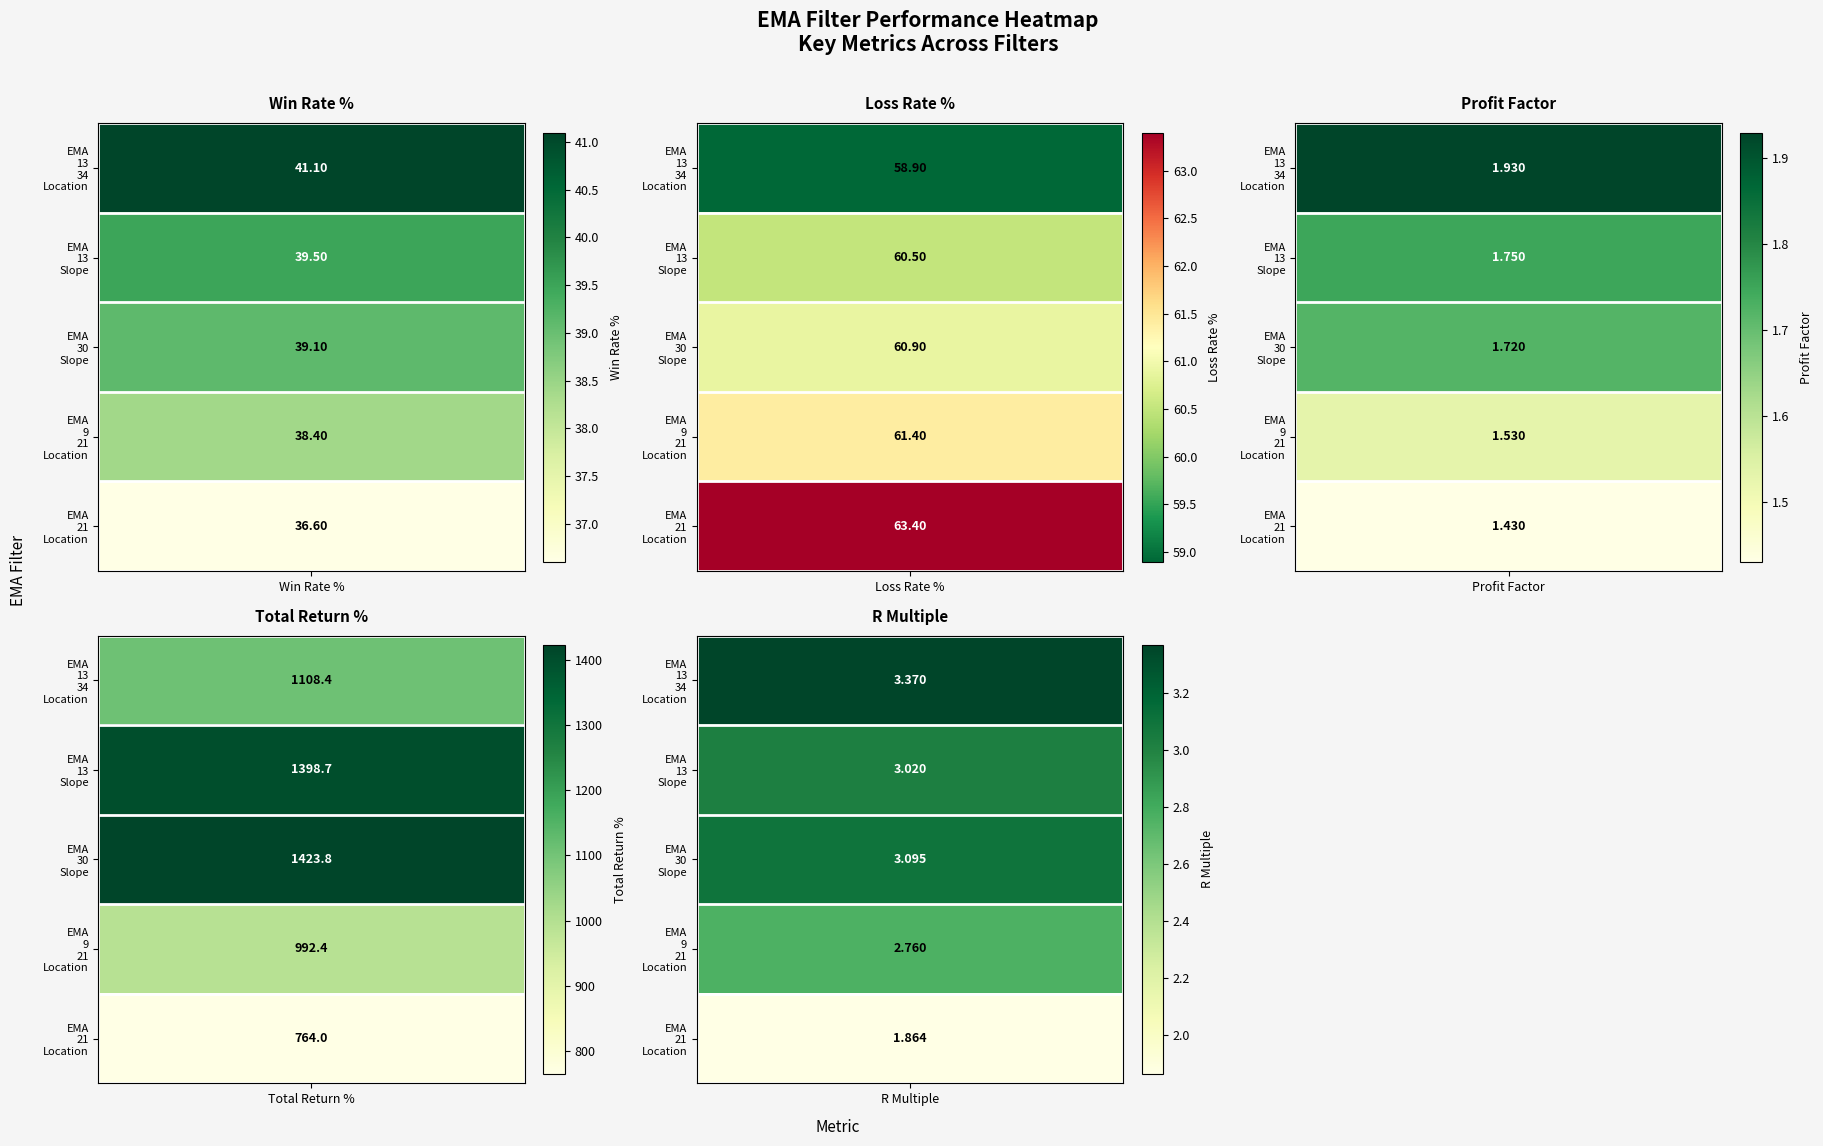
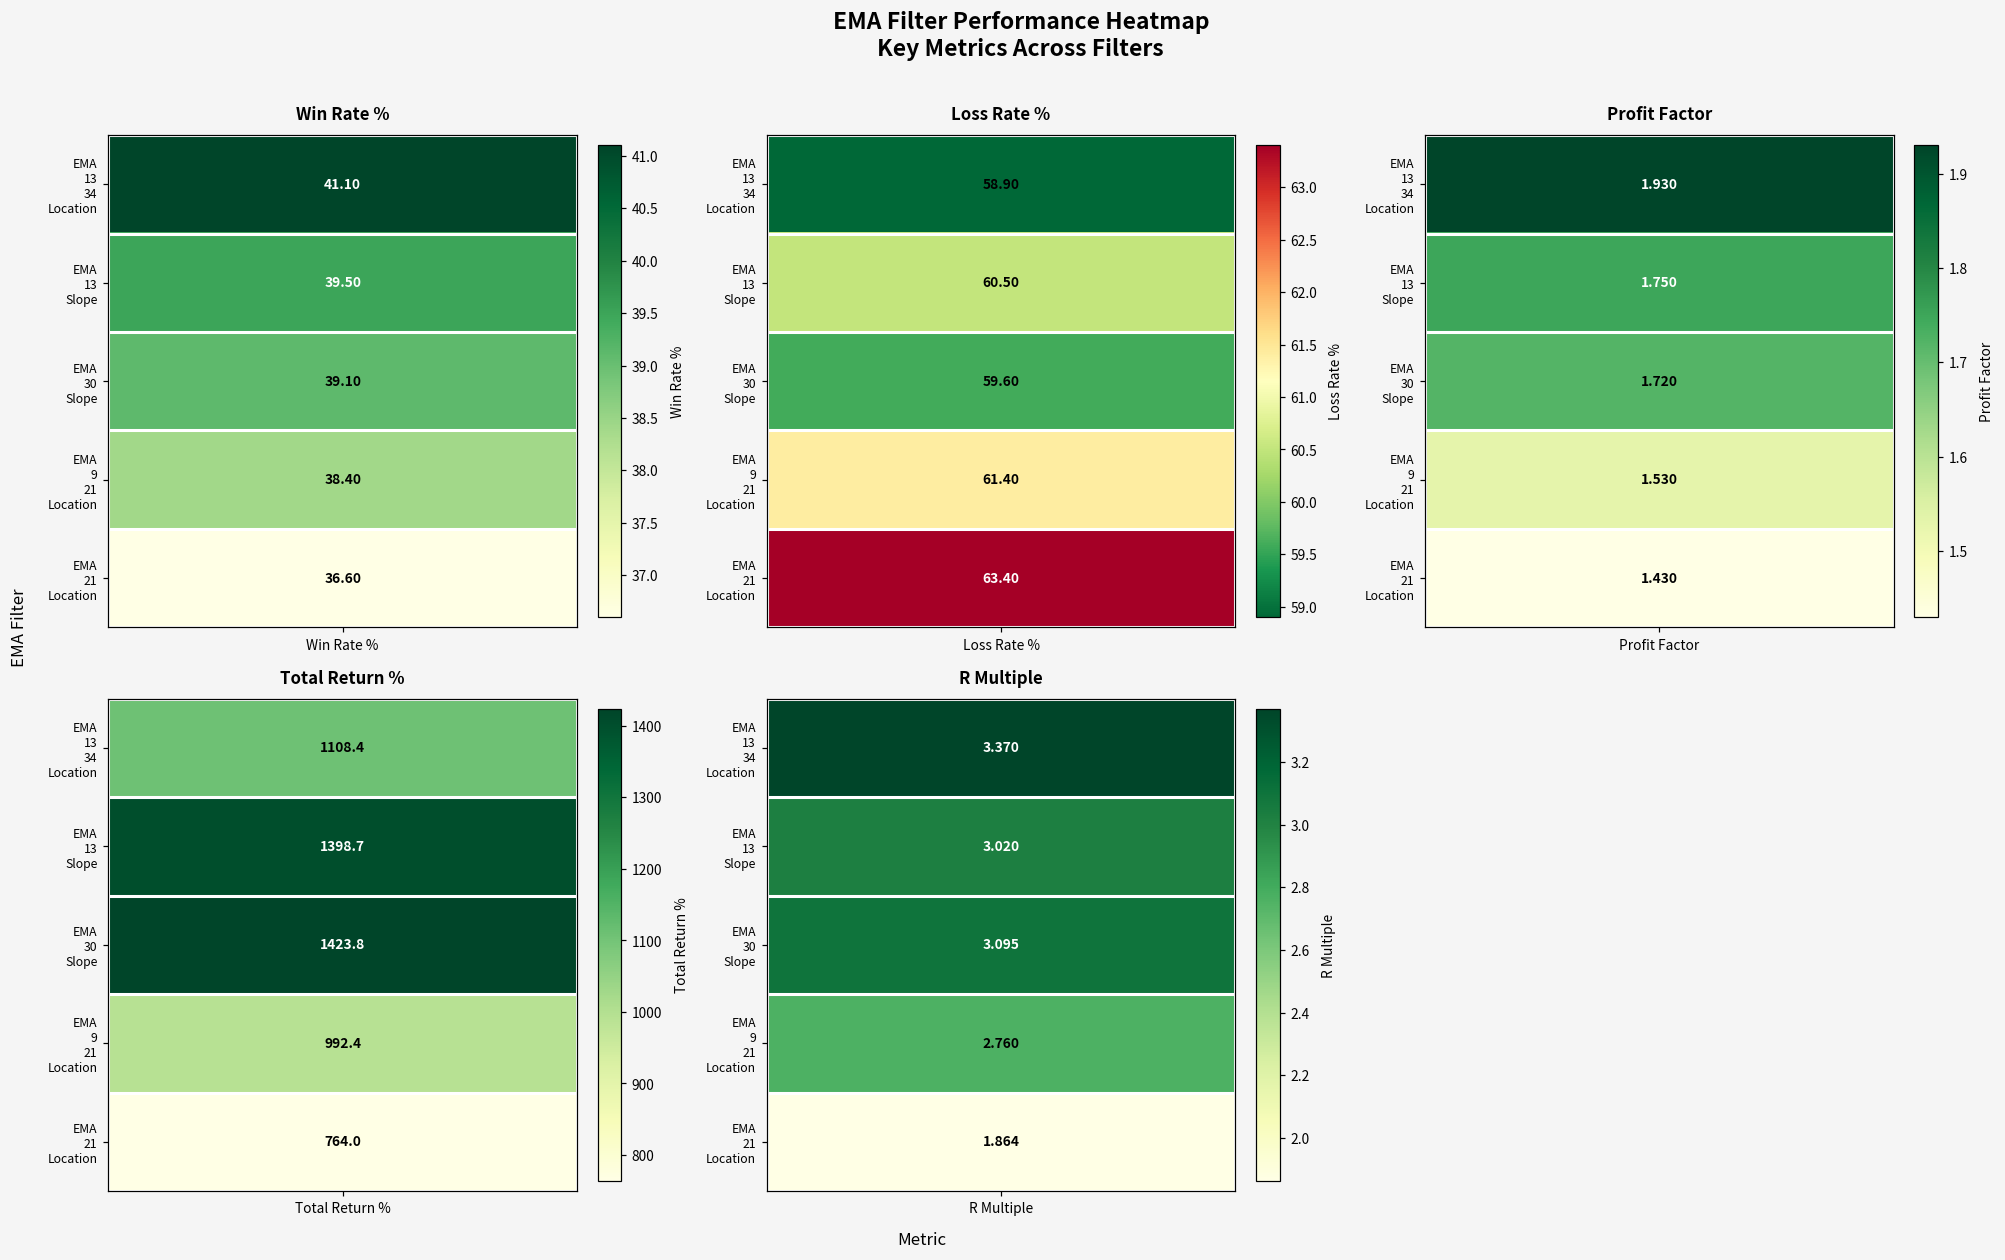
  {
    "Win Rate %": {
      "EMA 13 34 Location": {
        "Win Rate %": 41.10
      },
      "EMA 13 Slope": {
        "Win Rate %": 39.50
      },
      "EMA 30 Slope": {
        "Win Rate %": 39.10
      },
      "EMA 9 21 Location": {
        "Win Rate %": 38.40
      },
      "EMA 21 Location": {
        "Win Rate %": 36.60
      }
    },
    "Loss Rate %": {
      "EMA 13 34 Location": {
        "Loss Rate %": 58.90
      },
      "EMA 13 Slope": {
        "Loss Rate %": 60.50
      },
      "EMA 30 Slope": {
-       "Loss Rate %": 60.90
+       "Loss Rate %": 59.60
      },
      "EMA 9 21 Location": {
        "Loss Rate %": 61.40
      },
      "EMA 21 Location": {
        "Loss Rate %": 63.40
      }
    },
    "Profit Factor": {
      "EMA 13 34 Location": {
        "Profit Factor": 1.930
      },
      "EMA 13 Slope": {
        "Profit Factor": 1.750
      },
      "EMA 30 Slope": {
        "Profit Factor": 1.720
      },
      "EMA 9 21 Location": {
        "Profit Factor": 1.530
      },
      "EMA 21 Location": {
        "Profit Factor": 1.430
      }
    },
    "Total Return %": {
      "EMA 13 34 Location": {
        "Total Return %": 1108.4
      },
      "EMA 13 Slope": {
        "Total Return %": 1398.7
      },
      "EMA 30 Slope": {
        "Total Return %": 1423.8
      },
      "EMA 9 21 Location": {
        "Total Return %": 992.4
      },
      "EMA 21 Location": {
        "Total Return %": 764.0
      }
    },
    "R Multiple": {
      "EMA 13 34 Location": {
        "R Multiple": 3.370
      },
      "EMA 13 Slope": {
        "R Multiple": 3.020
      },
      "EMA 30 Slope": {
        "R Multiple": 3.095
      },
      "EMA 9 21 Location": {
        "R Multiple": 2.760
      },
      "EMA 21 Location": {
        "R Multiple": 1.864
      }
    }
  }
